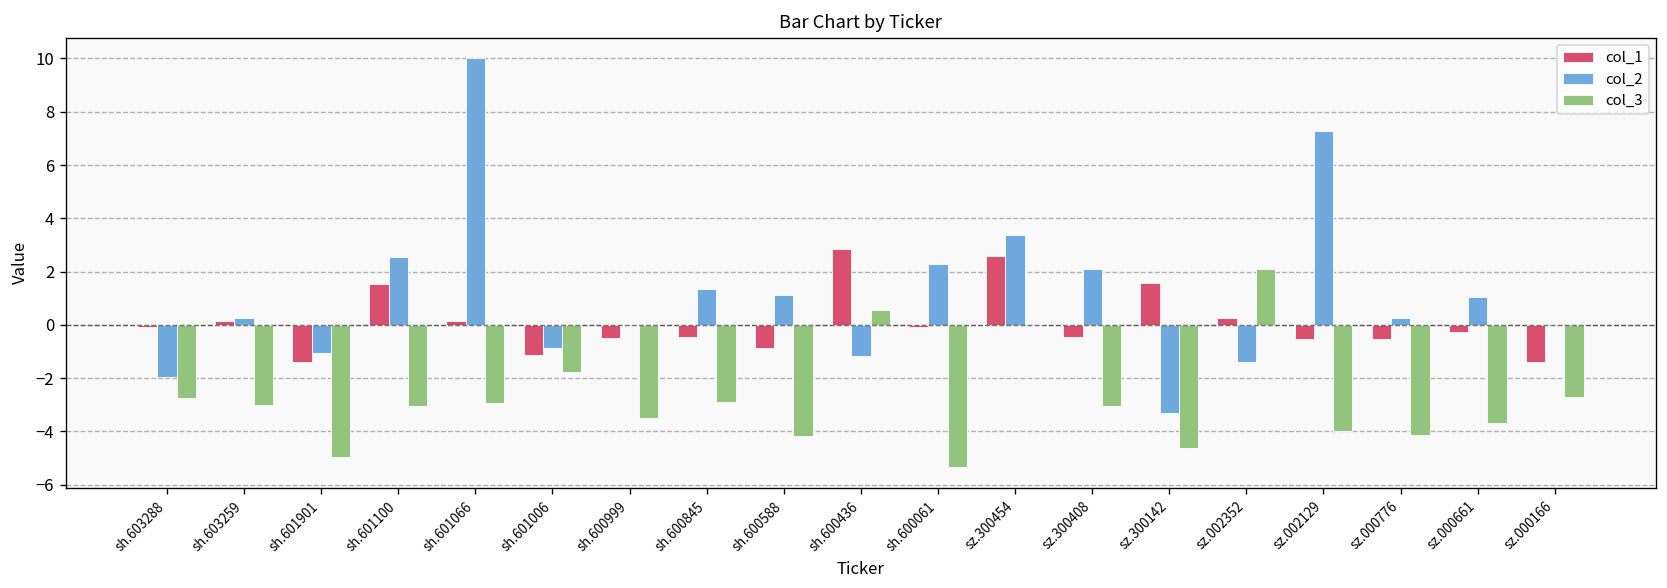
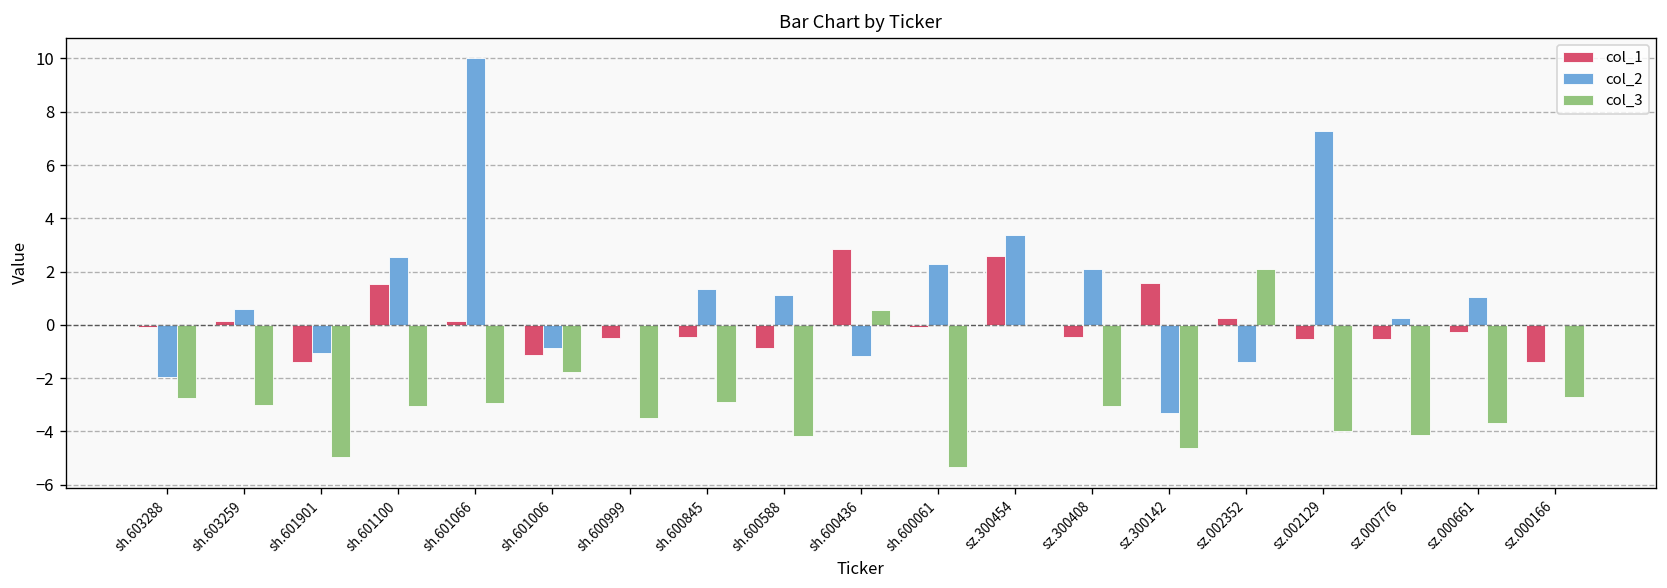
  {
    "col_1": {
      "sh.603259": 0.1,
      "sh.601901": -1.4,
      "sh.601100": 1.5,
      "sh.601066": 0.2,
      "sh.601006": -1.1,
      "sh.600999": -0.5,
      "sh.600845": -0.4,
      "sh.600588": -0.9,
      "sh.600436": 2.9,
      "sz.300454": 2.6,
      "sz.300408": -0.5,
      "sz.300142": 1.6,
      "sz.002352": 0.3,
      "sz.002129": -0.5,
      "sz.000776": -0.5,
      "sz.000661": -0.3,
      "sz.000166": -1.4
    },
    "col_2": {
      "sh.603288": -2.0,
-     "sh.603259": 0.3,
+     "sh.603259": 0.6,
      "sh.601901": -1.1,
      "sh.601100": 2.5,
      "sh.601066": 10.0,
      "sh.601006": -0.9,
      "sh.600999": 0.0,
      "sh.600845": 1.4,
      "sh.600588": 1.1,
      "sh.600436": -1.2,
      "sh.600061": 2.3,
      "sz.300454": 3.4,
      "sz.300408": 2.1,
      "sz.300142": -3.3,
      "sz.002352": -1.4,
      "sz.002129": 7.3,
      "sz.000776": 0.3,
      "sz.000661": 1.0,
      "sz.000166": 0.0
    },
    "col_3": {
      "sh.603288": -2.7,
      "sh.603259": -3.0,
      "sh.601901": -5.0,
      "sh.601100": -3.1,
      "sh.601066": -2.9,
      "sh.601006": -1.8,
      "sh.600999": -3.5,
      "sh.600845": -2.9,
      "sh.600588": -4.2,
      "sh.600436": 0.6,
      "sh.600061": -5.4,
      "sz.300454": 0.0,
      "sz.300408": -3.0,
      "sz.300142": -4.6,
      "sz.002352": 2.1,
      "sz.002129": -4.0,
      "sz.000776": -4.1,
      "sz.000661": -3.7,
      "sz.000166": -2.7
    }
  }
